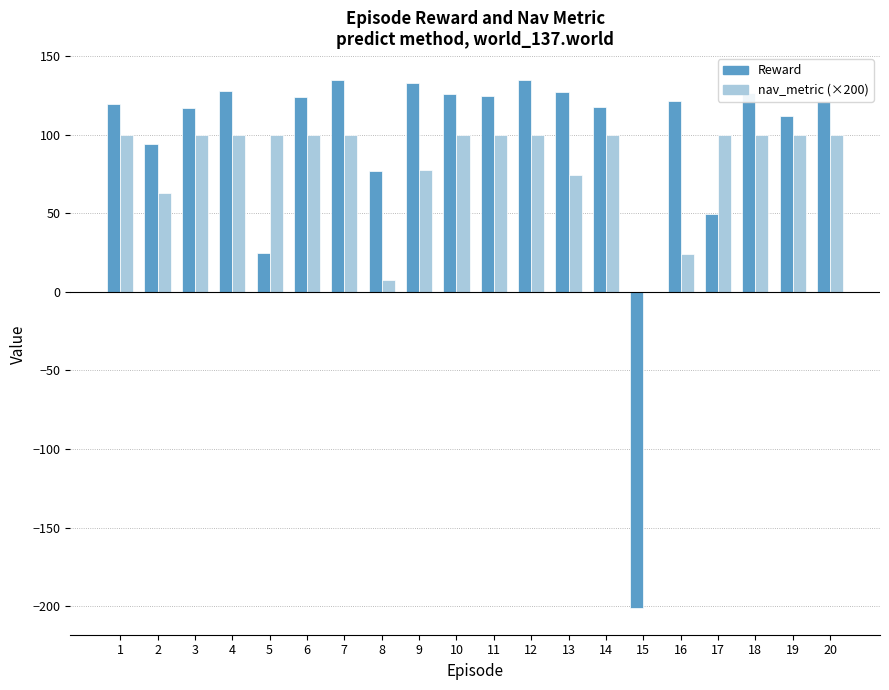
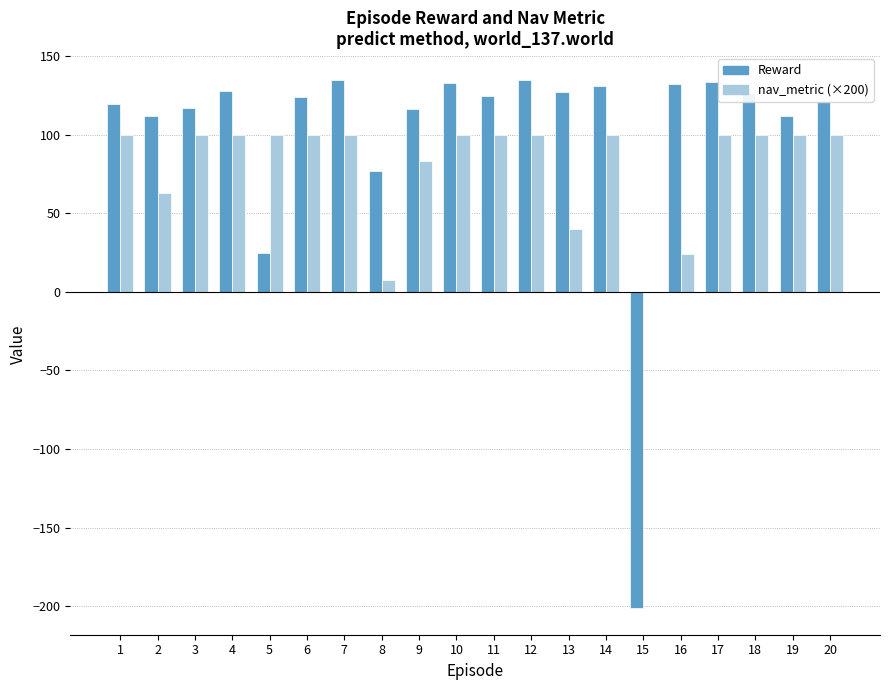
  {
    "Reward": {
      "1": 120,
-     "2": 94,
+     "2": 112,
      "3": 117,
      "4": 128,
      "5": 25,
      "6": 124,
      "7": 135,
      "8": 77,
-     "9": 133,
-     "10": 126,
+     "9": 116,
+     "10": 133,
      "11": 124,
      "12": 135,
      "13": 127,
-     "14": 118,
+     "14": 131,
      "15": -201,
-     "16": 122,
-     "17": 50,
+     "16": 132,
+     "17": 133,
      "19": 112
    },
    "nav_metric (×200)": {
      "1": 100,
      "2": 63,
      "3": 100,
      "4": 100,
      "5": 100,
      "6": 100,
      "7": 100,
      "8": 8,
-     "9": 77,
+     "9": 83,
      "10": 100,
      "11": 100,
      "12": 100,
-     "13": 75,
+     "13": 40,
      "14": 100,
      "15": 0,
      "16": 24,
      "17": 100,
      "18": 100,
      "19": 100,
      "20": 100
    }
  }
